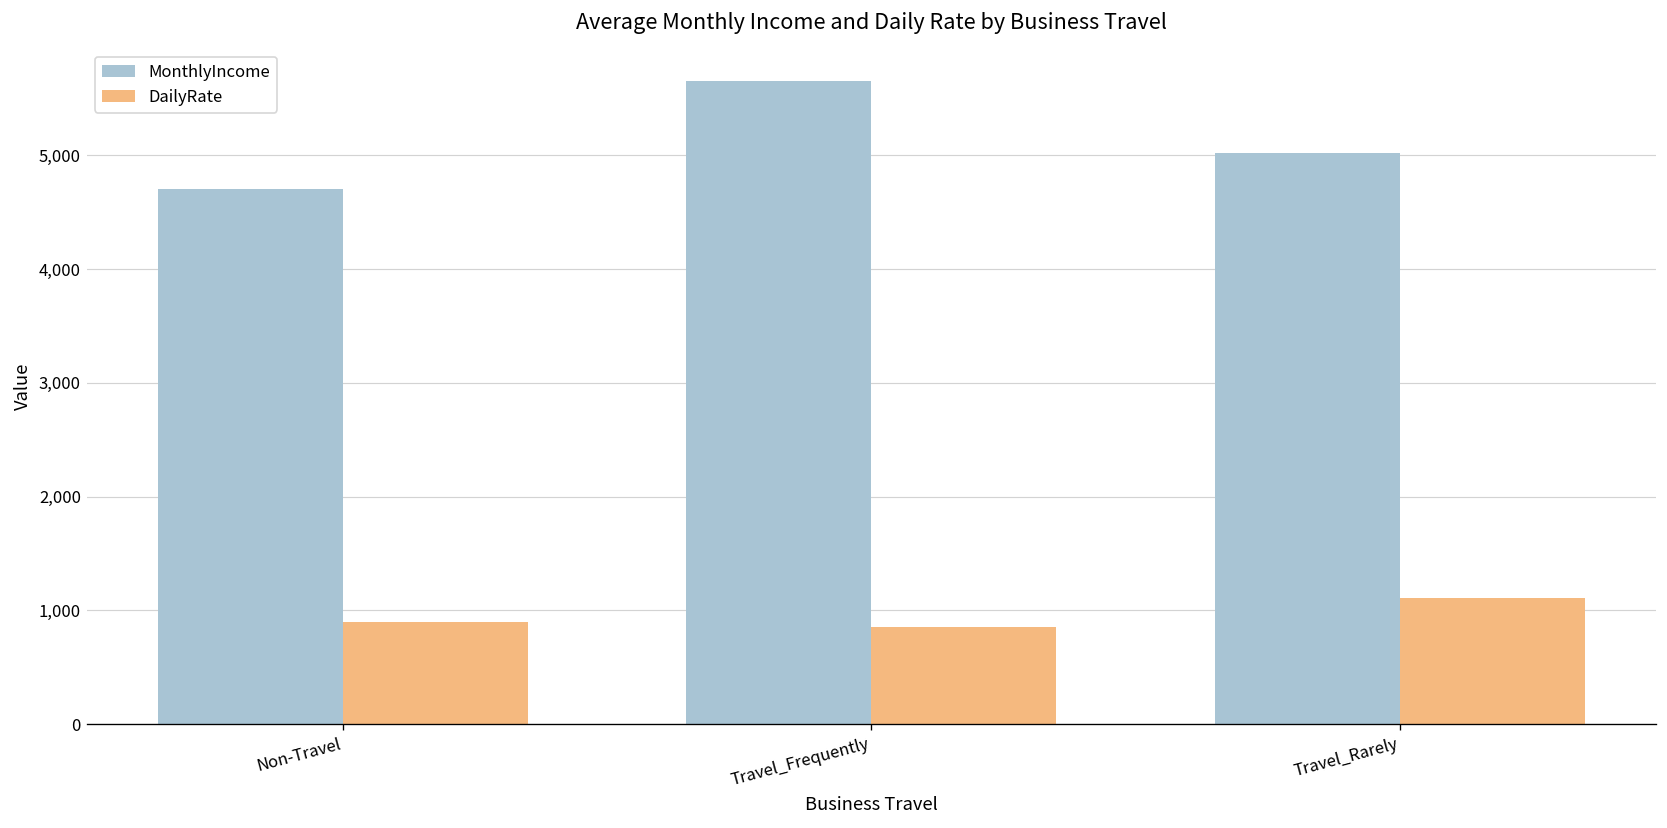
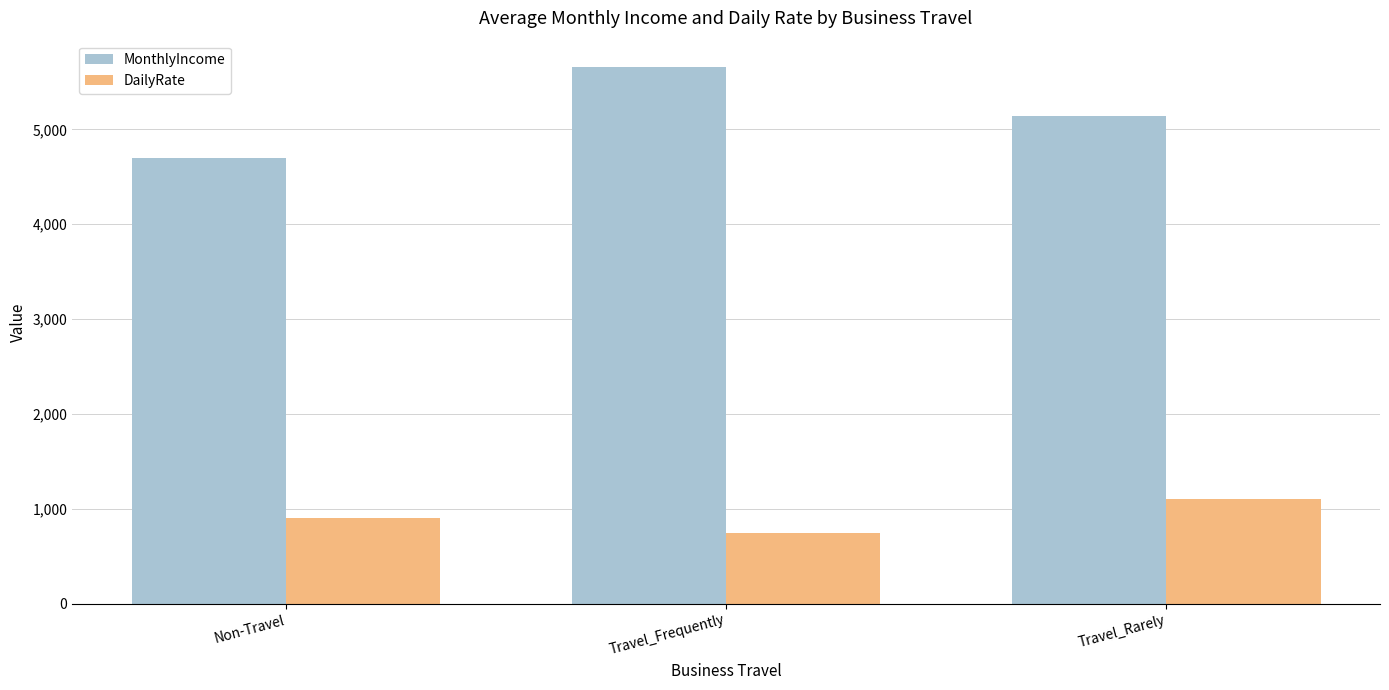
  {
    "MonthlyIncome": {
      "Non-Travel": "4,700",
      "Travel_Frequently": "5,700",
-     "Travel_Rarely": "5,000"
+     "Travel_Rarely": "5,100"
    },
    "DailyRate": {
      "Non-Travel": "900",
-     "Travel_Frequently": "900",
+     "Travel_Frequently": "700",
      "Travel_Rarely": "1,100"
    }
  }
